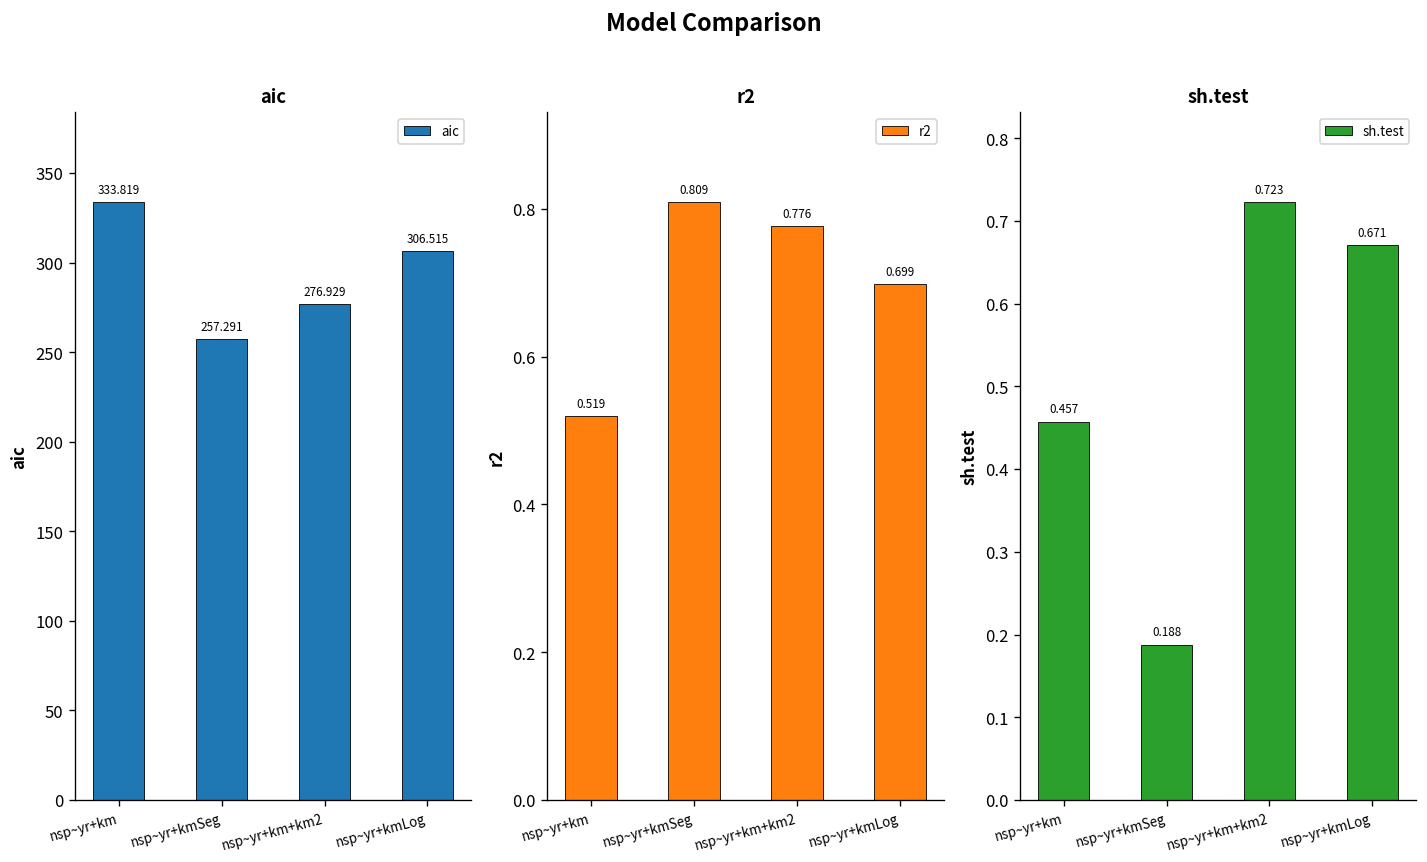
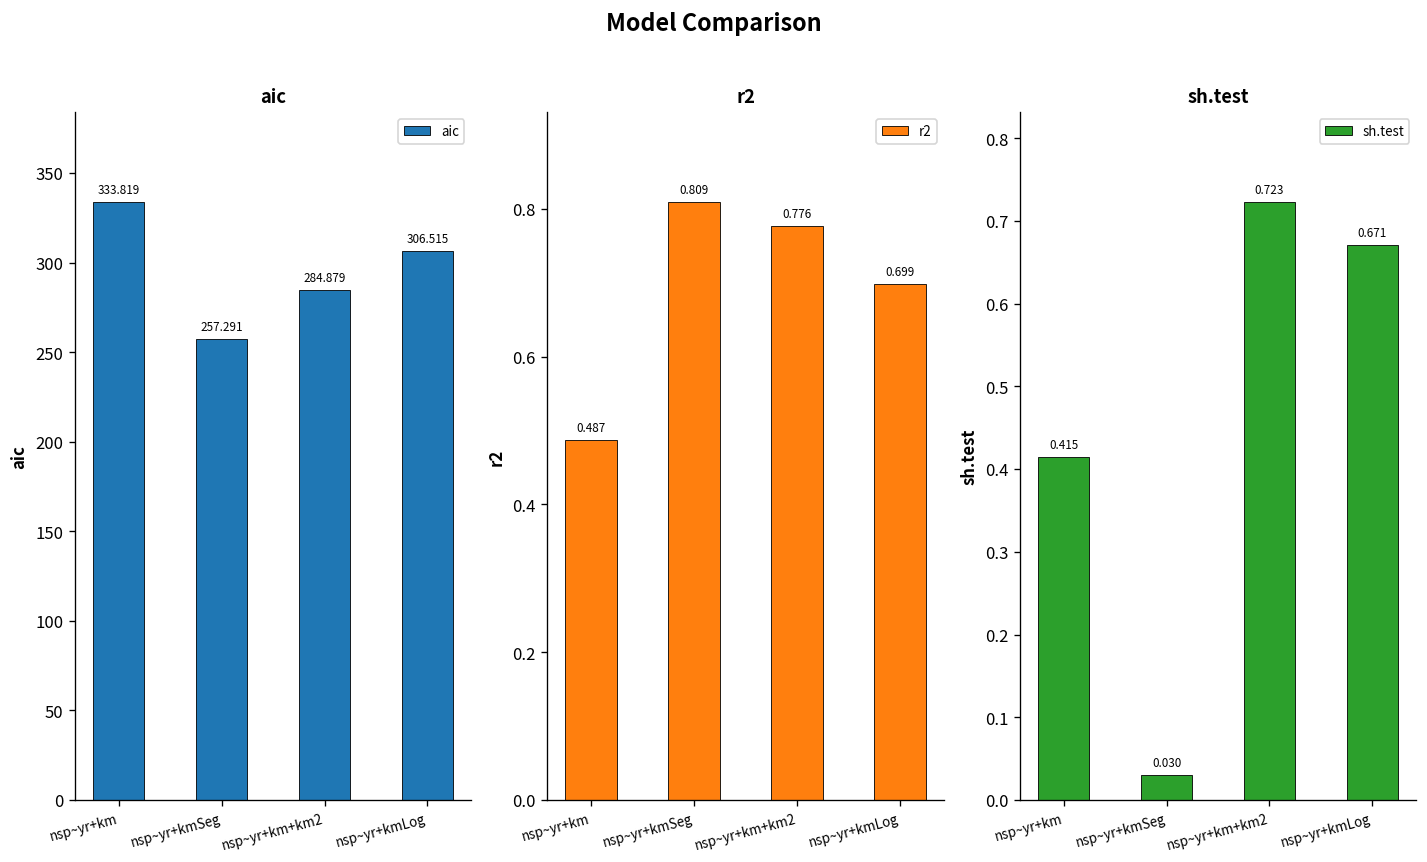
  {
    "aic": {
      "nsp~yr+km": 333.819,
      "nsp~yr+kmSeg": 257.291,
-     "nsp~yr+km+km2": 276.929,
+     "nsp~yr+km+km2": 284.879,
      "nsp~yr+kmLog": 306.515
    },
    "r2": {
-     "nsp~yr+km": 0.519,
+     "nsp~yr+km": 0.487,
      "nsp~yr+kmSeg": 0.809,
      "nsp~yr+km+km2": 0.776,
      "nsp~yr+kmLog": 0.699
    },
    "sh.test": {
-     "nsp~yr+km": 0.457,
-     "nsp~yr+kmSeg": 0.188,
+     "nsp~yr+km": 0.415,
+     "nsp~yr+kmSeg": 0.030,
      "nsp~yr+km+km2": 0.723,
      "nsp~yr+kmLog": 0.671
    }
  }
